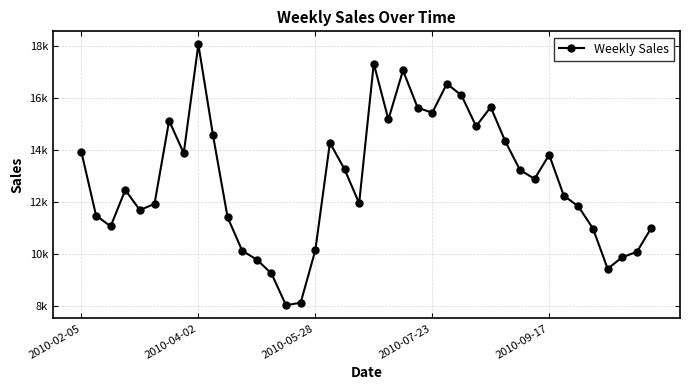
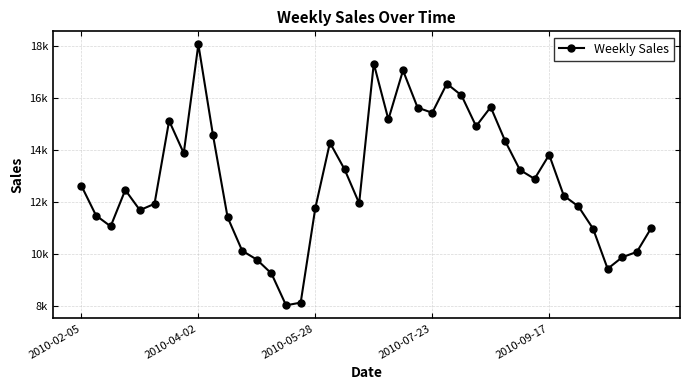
  {
-   "2010-02-05": 13900,
+   "2010-02-05": 12600,
    "2010-04-02": 18100,
-   "2010-05-28": 10100,
+   "2010-05-28": 11800,
    "2010-07-23": 15400,
    "2010-09-17": 13800
  }
